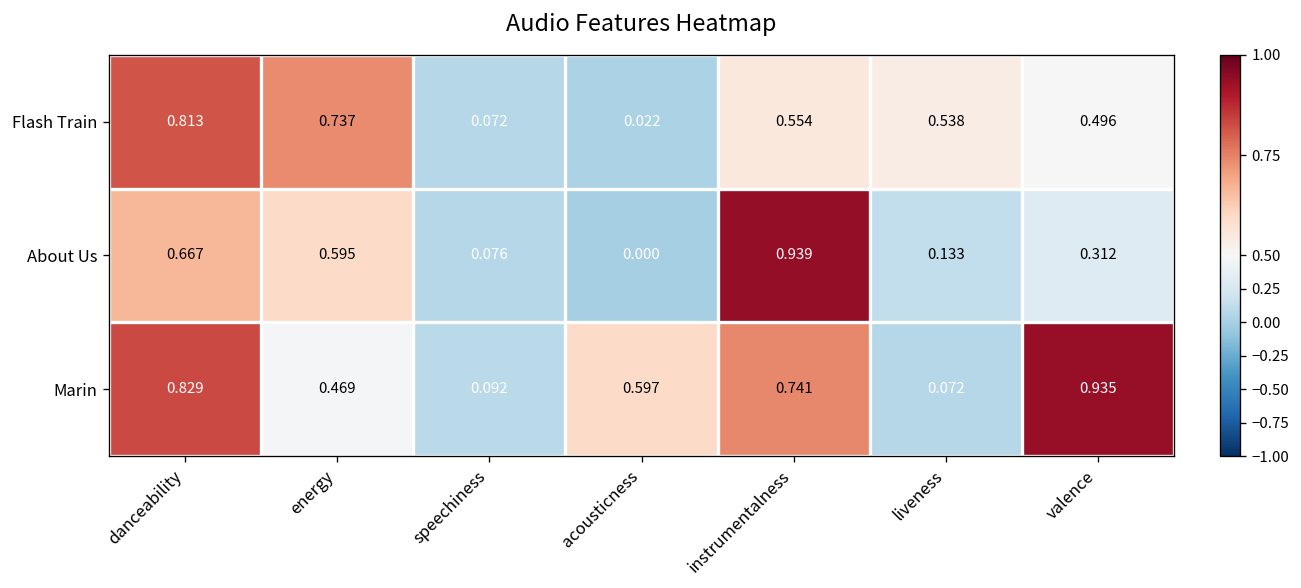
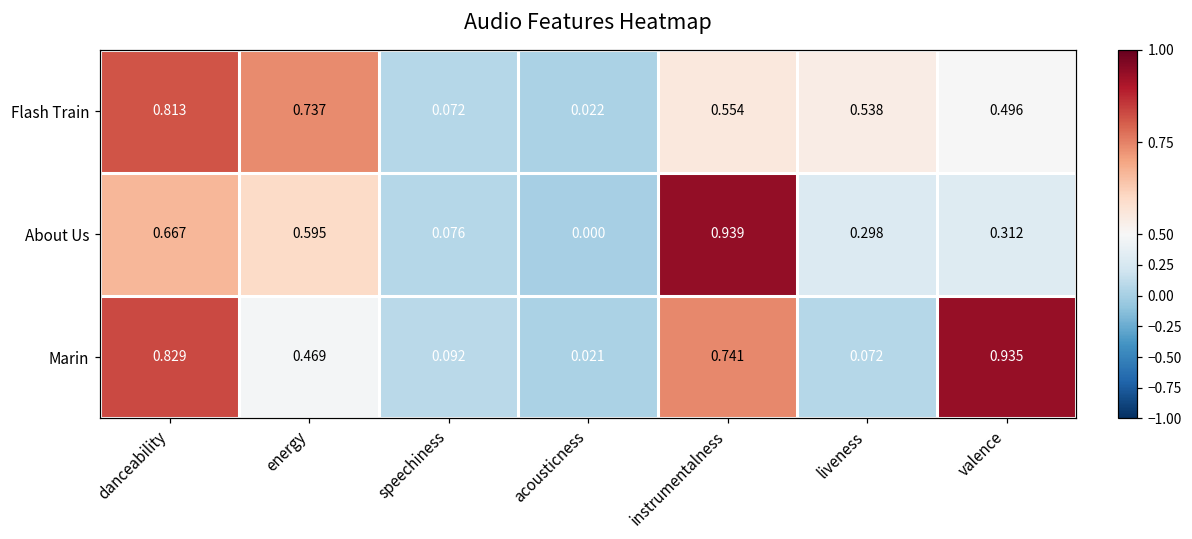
  {
    "Flash Train": {
      "danceability": 0.813,
      "energy": 0.737,
      "speechiness": 0.072,
      "acousticness": 0.022,
      "instrumentalness": 0.554,
      "liveness": 0.538,
      "valence": 0.496
    },
    "About Us": {
      "danceability": 0.667,
      "energy": 0.595,
      "speechiness": 0.076,
      "acousticness": 0.000,
      "instrumentalness": 0.939,
-     "liveness": 0.133,
+     "liveness": 0.298,
      "valence": 0.312
    },
    "Marin": {
      "danceability": 0.829,
      "energy": 0.469,
      "speechiness": 0.092,
-     "acousticness": 0.597,
+     "acousticness": 0.021,
      "instrumentalness": 0.741,
      "liveness": 0.072,
      "valence": 0.935
    }
  }
